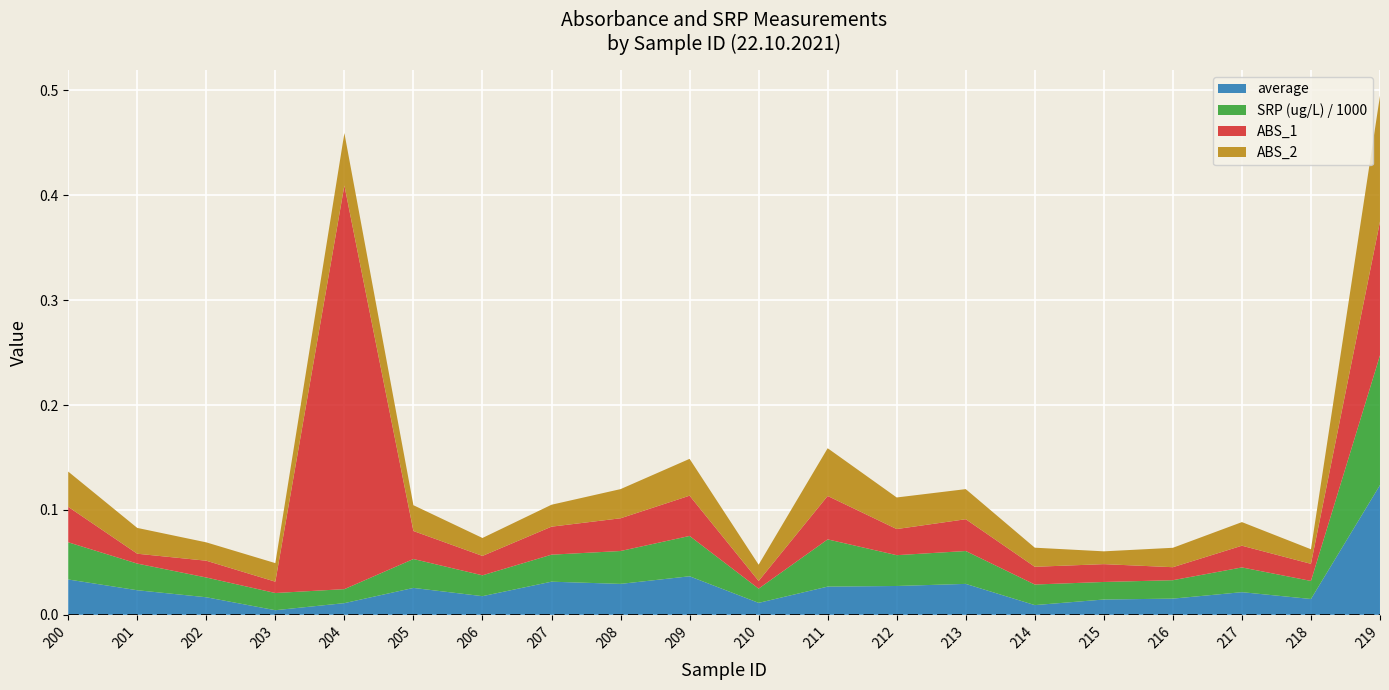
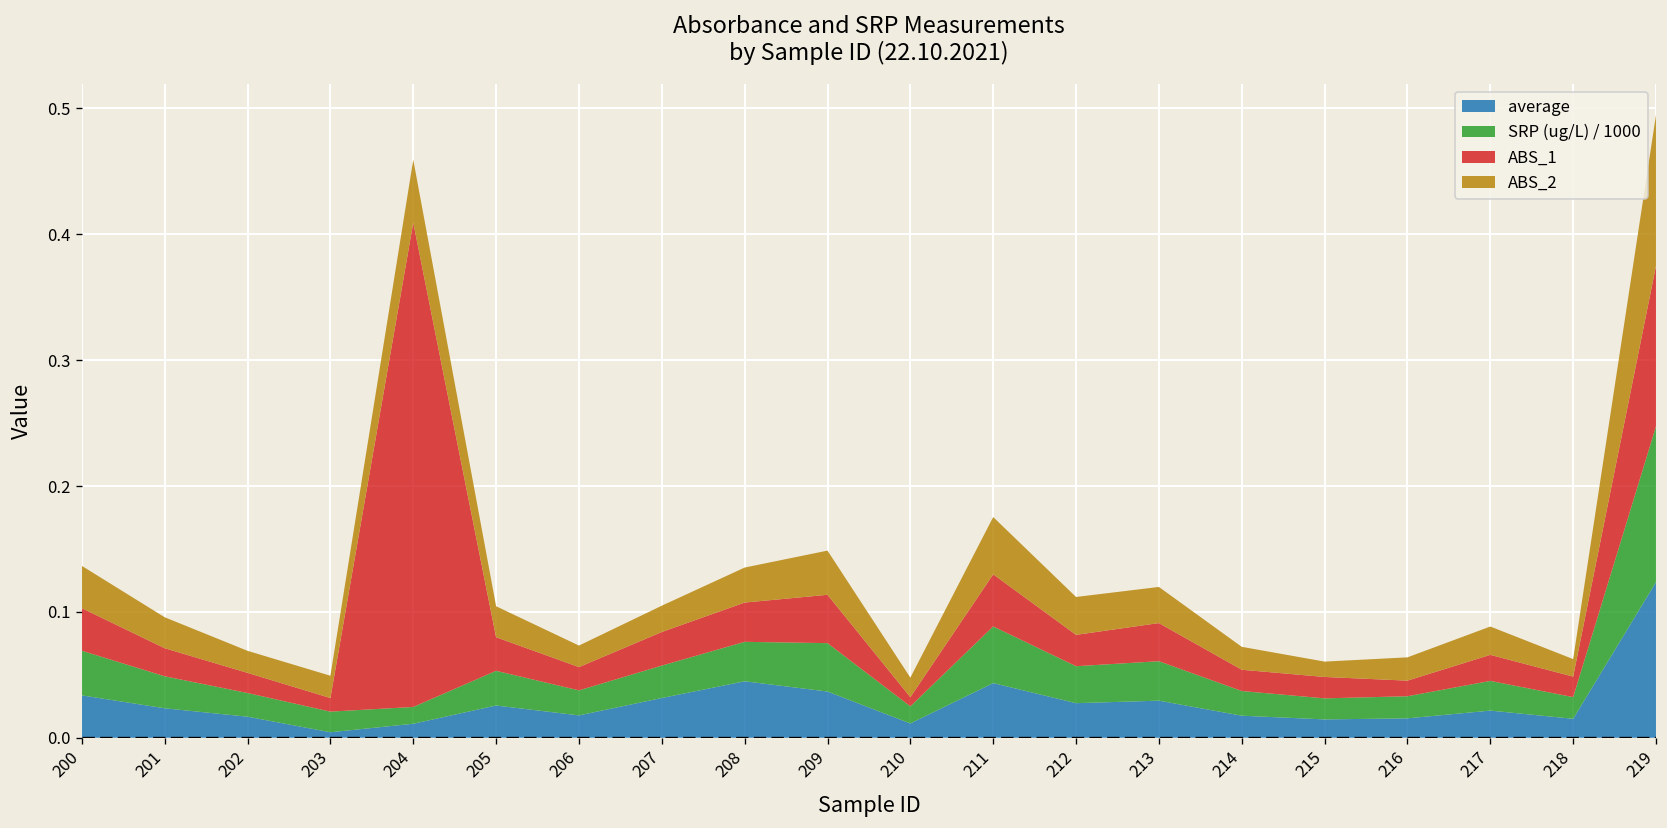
  {
    "average": {
      "200": 0.034,
      "201": 0.023,
      "202": 0.017,
      "203": 0.004,
      "204": 0.011,
      "205": 0.026,
      "206": 0.018,
      "207": 0.032,
-     "208": 0.030,
+     "208": 0.045,
      "209": 0.037,
      "210": 0.011,
-     "211": 0.027,
+     "211": 0.043,
      "212": 0.028,
      "213": 0.030,
-     "214": 0.009,
+     "214": 0.018,
      "215": 0.015,
      "216": 0.015,
      "217": 0.022,
      "218": 0.015,
      "219": 0.124
    },
    "SRP (ug/L) / 1000": {
      "200": 0.035,
      "201": 0.025,
      "202": 0.019,
      "203": 0.016,
      "204": 0.013,
      "205": 0.028,
      "206": 0.020,
      "207": 0.026,
      "208": 0.031,
      "209": 0.038,
      "210": 0.014,
      "211": 0.045,
      "212": 0.029,
      "213": 0.031,
      "214": 0.020,
      "215": 0.017,
      "216": 0.018,
      "217": 0.024,
      "218": 0.017,
      "219": 0.124
    },
    "ABS_1": {
      "200": 0.034,
-     "201": 0.009,
+     "201": 0.022,
      "202": 0.016,
      "203": 0.011,
      "204": 0.385,
      "205": 0.027,
      "206": 0.019,
      "207": 0.027,
      "208": 0.031,
      "209": 0.038,
      "210": 0.007,
      "211": 0.041,
      "212": 0.025,
      "213": 0.030,
      "214": 0.017,
      "215": 0.017,
      "216": 0.012,
      "217": 0.021,
      "218": 0.016,
      "219": 0.128
    },
    "ABS_2": {
      "200": 0.034,
      "201": 0.025,
      "202": 0.018,
      "203": 0.018,
      "204": 0.050,
      "205": 0.025,
      "206": 0.017,
      "207": 0.021,
      "208": 0.028,
      "209": 0.035,
      "210": 0.016,
      "211": 0.046,
      "212": 0.030,
      "213": 0.029,
      "214": 0.018,
      "215": 0.012,
      "216": 0.018,
      "217": 0.023,
      "218": 0.014,
      "219": 0.120
    }
  }
